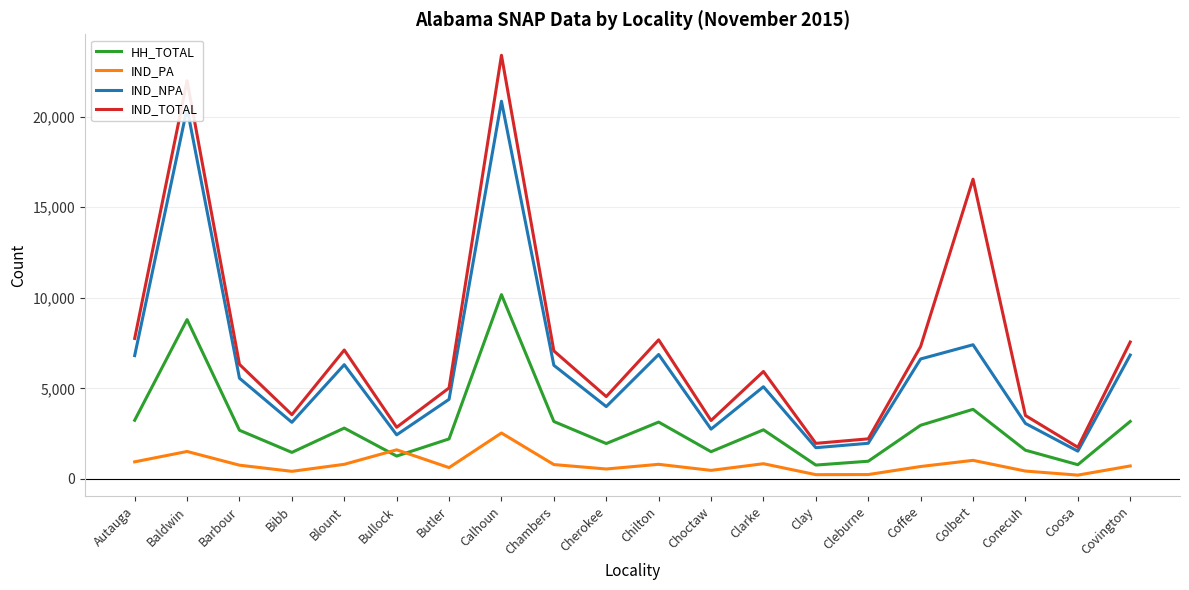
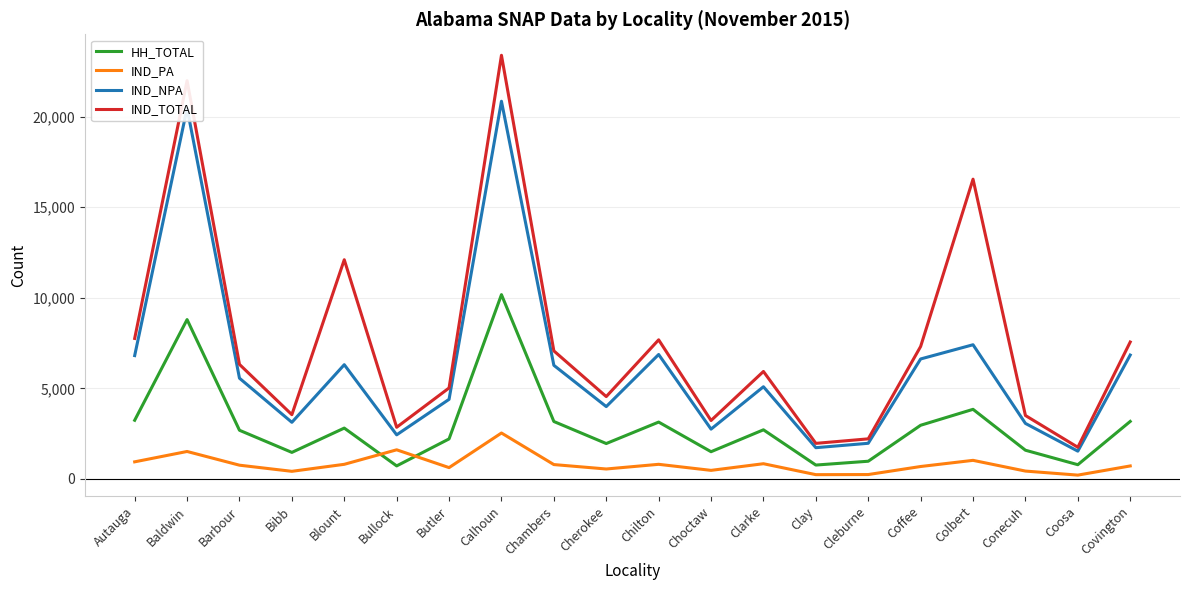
  {
    "HH_TOTAL": {
      "Autauga": "3,200",
      "Baldwin": "8,800",
      "Barbour": "2,700",
      "Bibb": "1,500",
      "Blount": "2,800",
-     "Bullock": "1,300",
+     "Bullock": "700",
      "Butler": "2,200",
      "Calhoun": "10,200",
      "Chambers": "3,200",
      "Cherokee": "2,000",
      "Chilton": "3,100",
      "Choctaw": "1,500",
      "Clarke": "2,700",
      "Clay": "800",
      "Cleburne": "1,000",
      "Coffee": "3,000",
      "Colbert": "3,800",
      "Conecuh": "1,600",
      "Coosa": "800",
      "Covington": "3,200"
    },
    "IND_PA": {
      "Autauga": "900",
      "Baldwin": "1,500",
      "Barbour": "800",
      "Bibb": "400",
      "Blount": "800",
      "Bullock": "1,600",
      "Butler": "600",
      "Calhoun": "2,500",
      "Chambers": "800",
      "Cherokee": "600",
      "Chilton": "800",
      "Choctaw": "500",
      "Clarke": "800",
      "Clay": "200",
      "Cleburne": "200",
      "Coffee": "700",
      "Colbert": "1,000",
      "Conecuh": "400",
      "Coosa": "200",
      "Covington": "700"
    },
    "IND_NPA": {
      "Autauga": "6,800",
      "Barbour": "5,600",
      "Bibb": "3,100",
      "Blount": "6,300",
      "Bullock": "2,400",
      "Butler": "4,400",
      "Calhoun": "20,900",
      "Chambers": "6,300",
      "Cherokee": "4,000",
      "Chilton": "6,900",
      "Choctaw": "2,800",
      "Clarke": "5,100",
      "Clay": "1,700",
      "Cleburne": "2,000",
      "Coffee": "6,600",
      "Colbert": "7,400",
      "Conecuh": "3,100",
      "Coosa": "1,500",
      "Covington": "6,800"
    },
    "IND_TOTAL": {
      "Autauga": "7,800",
      "Barbour": "6,300",
      "Bibb": "3,600",
-     "Blount": "7,100",
+     "Blount": "12,100",
      "Bullock": "2,900",
      "Butler": "5,000",
      "Calhoun": "23,400",
      "Chambers": "7,100",
      "Cherokee": "4,500",
      "Chilton": "7,700",
      "Choctaw": "3,200",
      "Clarke": "5,900",
      "Clay": "2,000",
      "Cleburne": "2,200",
      "Coffee": "7,300",
      "Colbert": "16,600",
      "Conecuh": "3,500",
      "Coosa": "1,800",
      "Covington": "7,600"
    }
  }
